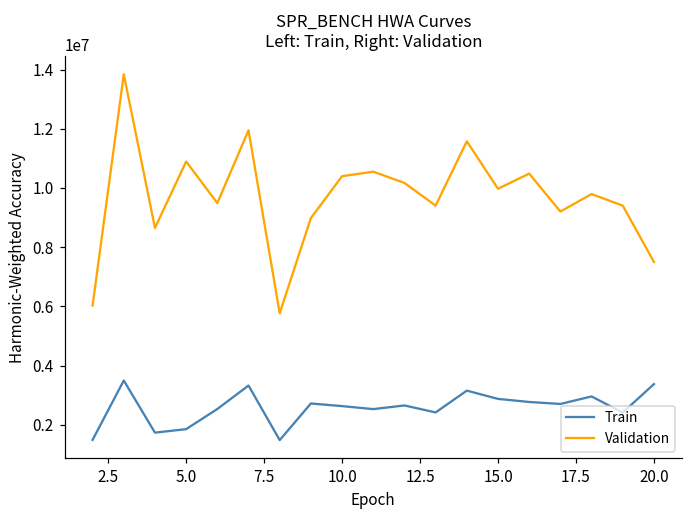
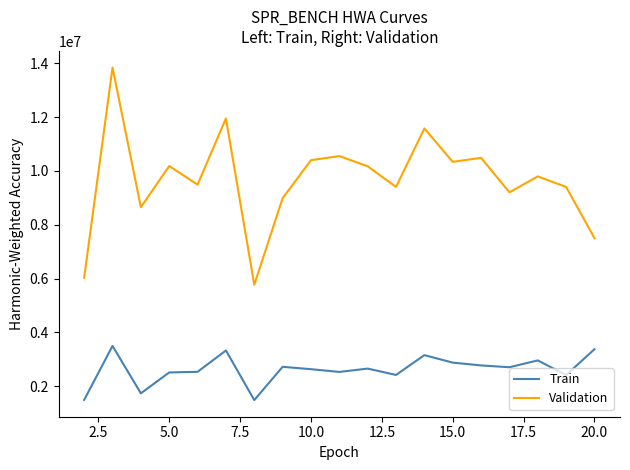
  {
    "Train": {
-     "5.0": 1900000,
+     "5.0": 2500000,
      "10.0": 2600000,
      "15.0": 2900000,
      "20.0": 3400000
    },
    "Validation": {
-     "5.0": 10900000,
+     "5.0": 10200000,
      "10.0": 10400000,
-     "15.0": 10000000,
+     "15.0": 10300000,
      "20.0": 7500000
    }
  }
